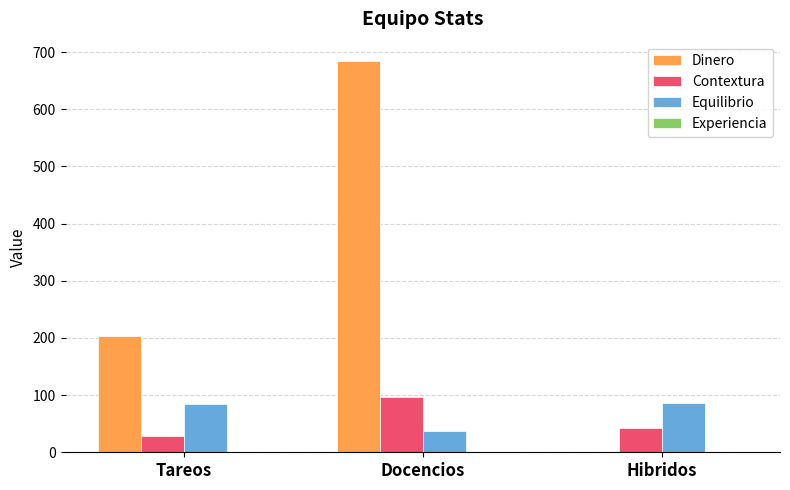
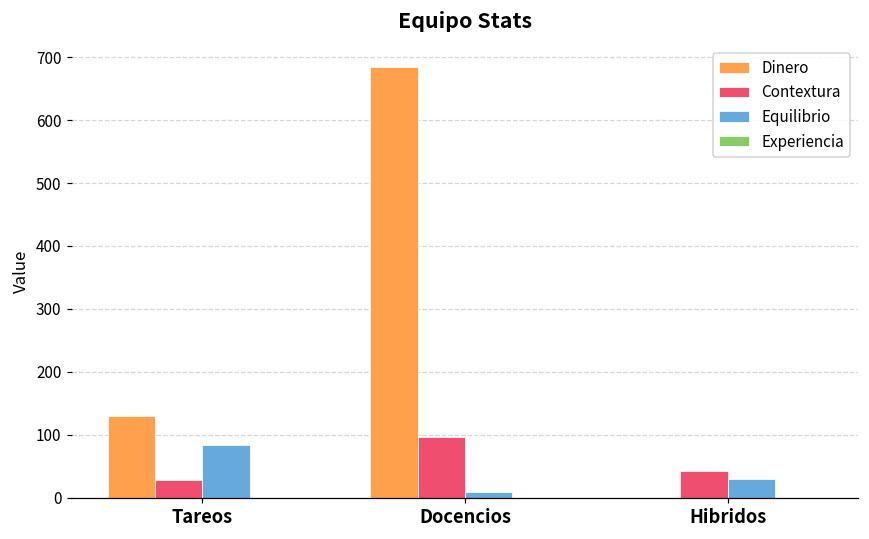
  {
    "Dinero": {
-     "Tareos": 200,
+     "Tareos": 130,
      "Docencios": 680,
      "Hibridos": 0
    },
    "Contextura": {
      "Tareos": 30,
      "Docencios": 100,
      "Hibridos": 40
    },
    "Equilibrio": {
      "Tareos": 80,
-     "Docencios": 40,
-     "Hibridos": 90
+     "Docencios": 10,
+     "Hibridos": 30
    },
    "Experiencia": {
      "Tareos": 0,
      "Docencios": 0,
      "Hibridos": 0
    }
  }
